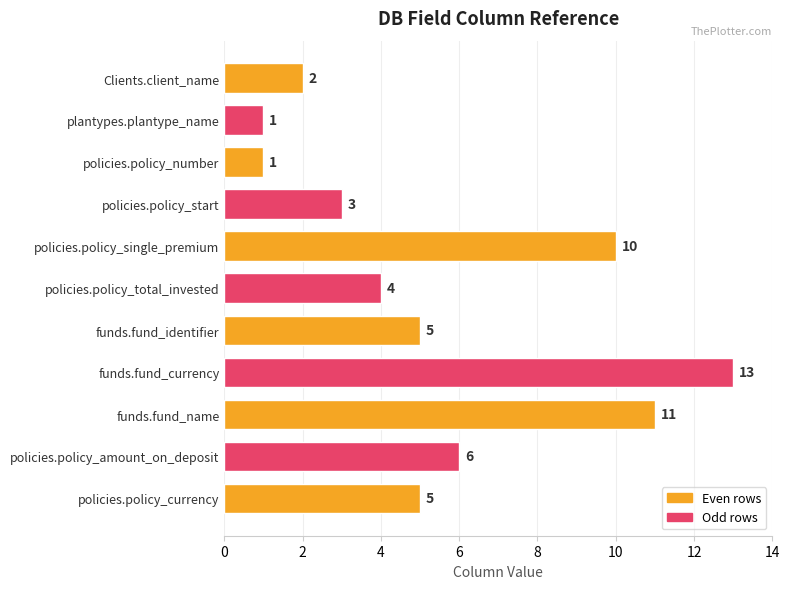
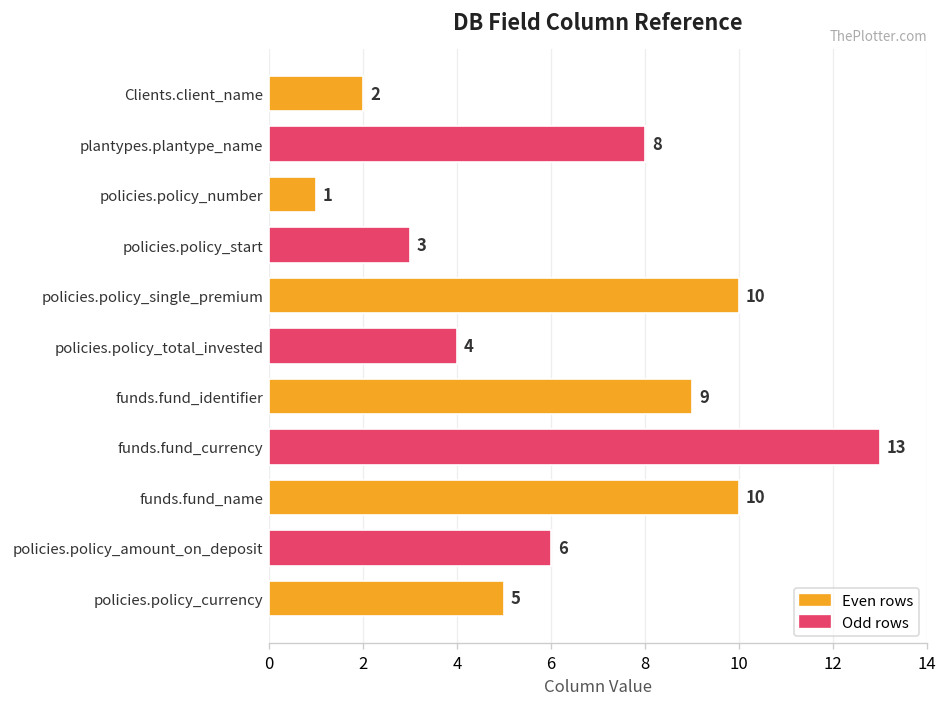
  {
    "Clients.client_name": 2,
-   "plantypes.plantype_name": 1,
+   "plantypes.plantype_name": 8,
    "policies.policy_number": 1,
    "policies.policy_start": 3,
    "policies.policy_single_premium": 10,
    "policies.policy_total_invested": 4,
-   "funds.fund_identifier": 5,
+   "funds.fund_identifier": 9,
    "funds.fund_currency": 13,
-   "funds.fund_name": 11,
+   "funds.fund_name": 10,
    "policies.policy_amount_on_deposit": 6,
    "policies.policy_currency": 5
  }
